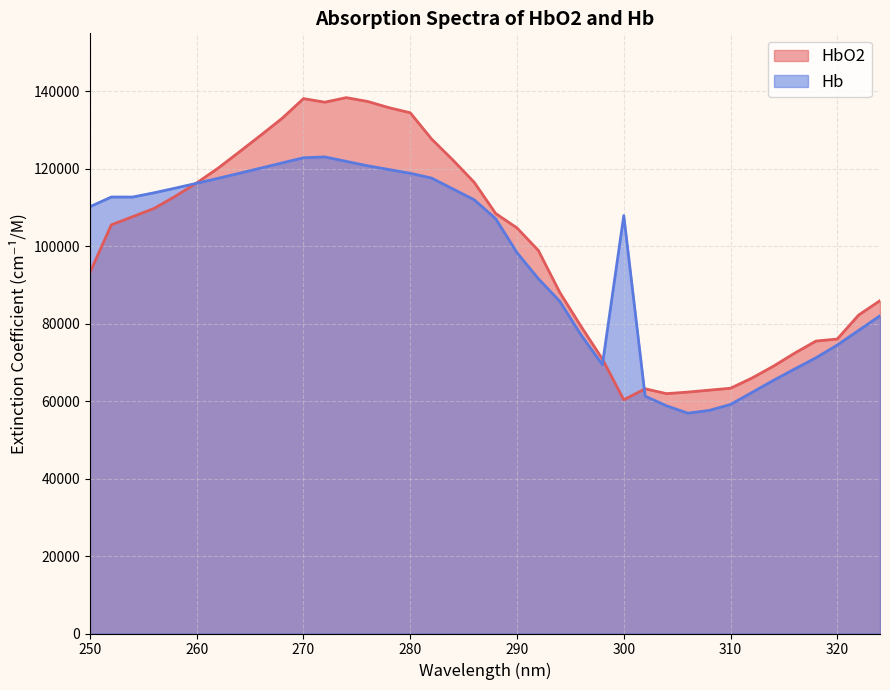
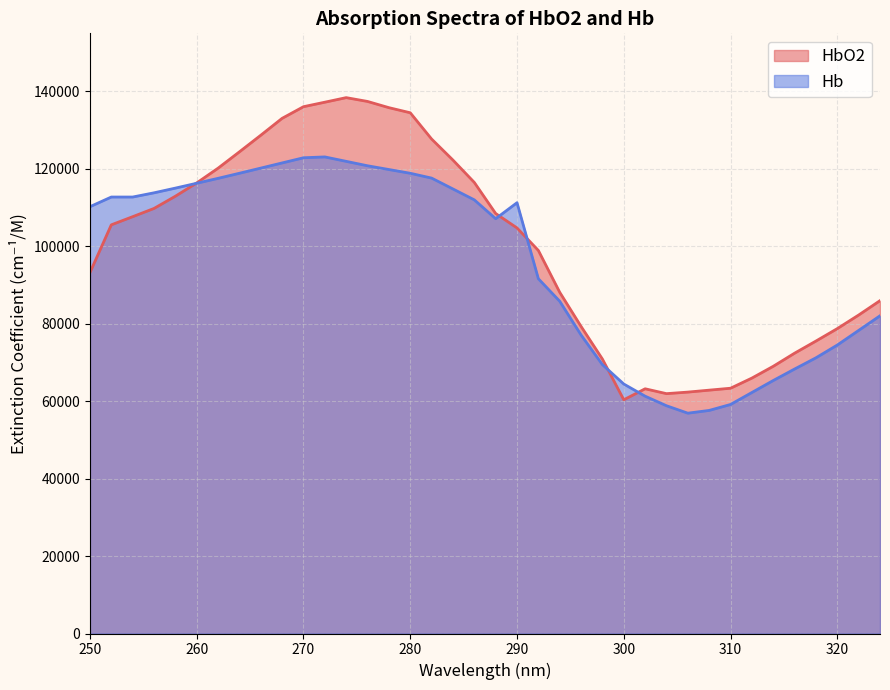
  {
    "HbO2": {
      "250": 93000,
-     "270": 138000,
+     "270": 136000,
      "280": 135000,
      "290": 105000,
      "300": 60000,
      "310": 63000,
-     "320": 76000
+     "320": 79000
    },
    "Hb": {
      "250": 110000,
      "270": 123000,
      "280": 119000,
-     "290": 98000,
-     "300": 108000,
+     "290": 111000,
+     "300": 64000,
      "310": 59000,
      "320": 75000
    }
  }
